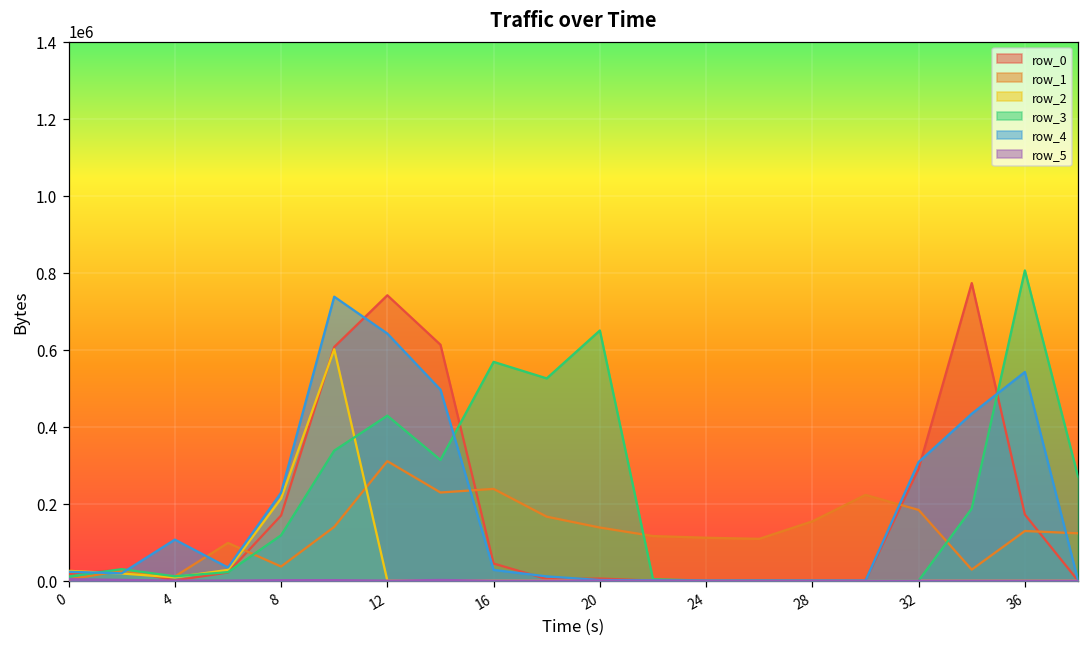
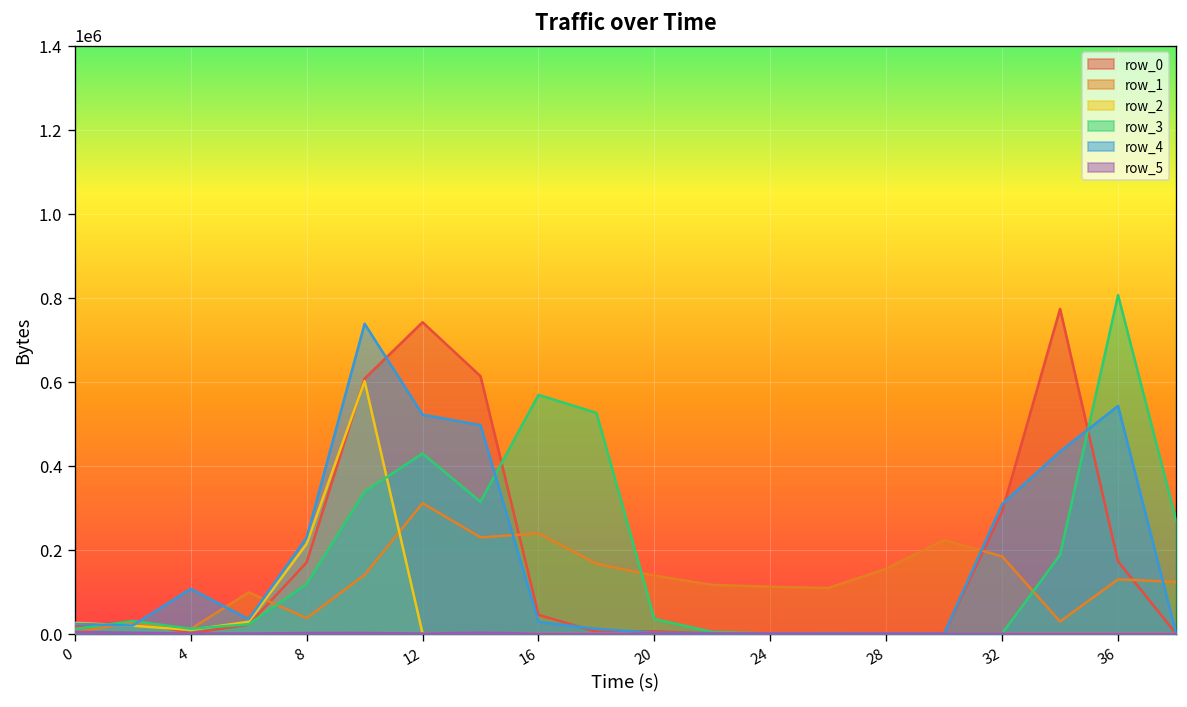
  {
    "row_3": {
      "8": 120000,
      "12": 430000,
      "16": 570000,
-     "20": 650000,
+     "20": 30000,
      "36": 810000
    },
    "row_4": {
      "4": 110000,
      "8": 230000,
-     "12": 640000,
+     "12": 520000,
      "16": 30000,
      "32": 310000,
      "36": 540000
    },
    "row_5": {
      "8": 0
    }
  }
